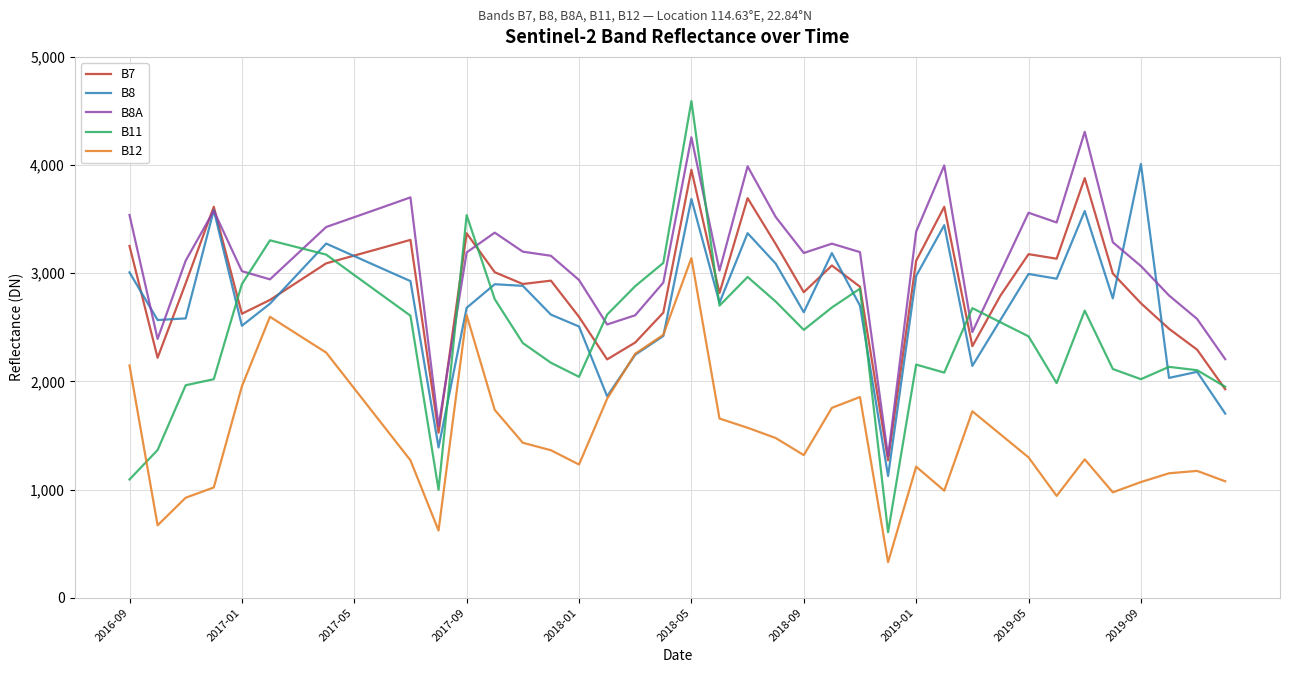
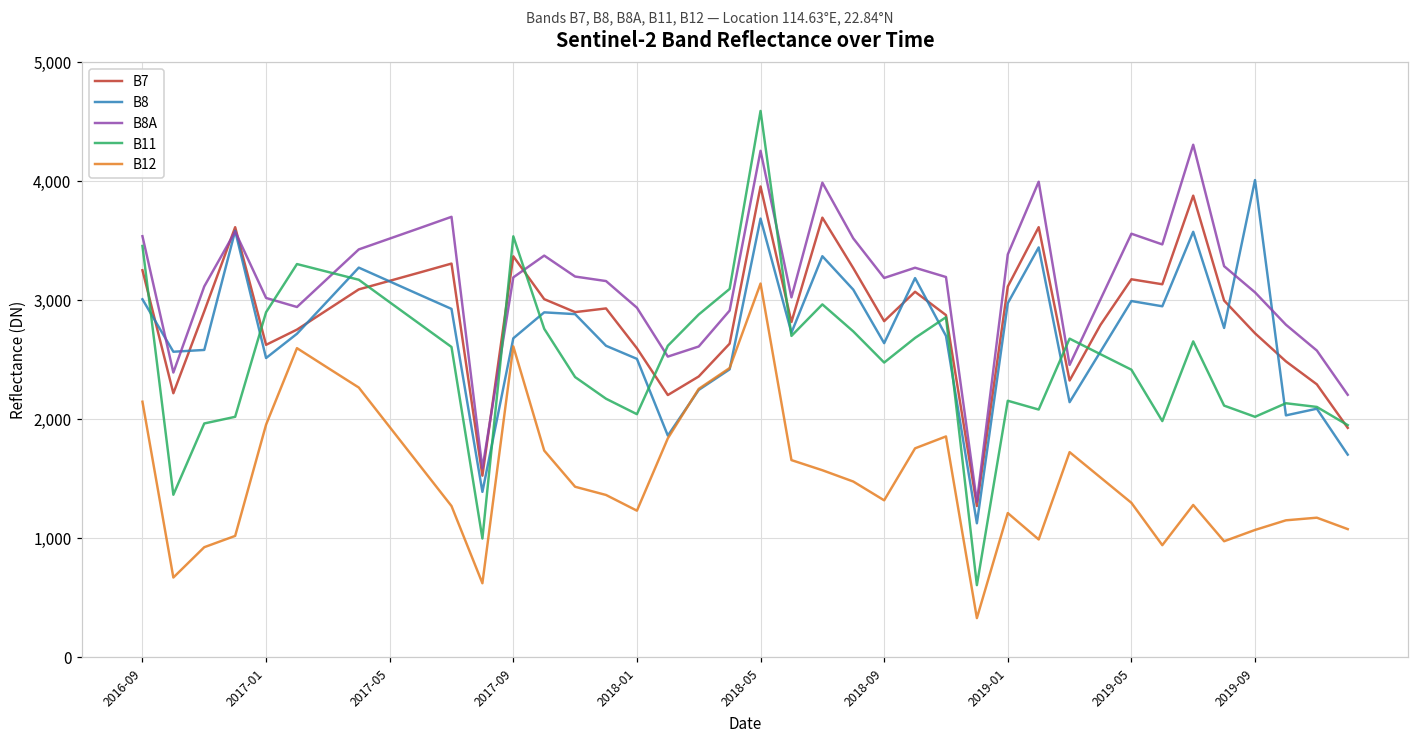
  {
    "B7": {
      "2016-09": "3,250",
      "2017-01": "2,630",
      "2017-09": "3,370",
      "2018-01": "2,600",
      "2018-05": "3,960",
      "2018-09": "2,820",
      "2019-01": "3,120",
      "2019-05": "3,180",
      "2019-09": "2,720"
    },
    "B8": {
      "2016-09": "3,010",
      "2017-01": "2,510",
      "2017-09": "2,680",
      "2018-01": "2,510",
      "2018-05": "3,690",
      "2018-09": "2,640",
      "2019-01": "2,980",
      "2019-05": "2,990",
      "2019-09": "4,010"
    },
    "B8A": {
      "2016-09": "3,540",
      "2017-01": "3,020",
      "2017-05": "3,520",
      "2017-09": "3,190",
      "2018-01": "2,940",
      "2018-05": "4,260",
      "2018-09": "3,190",
      "2019-01": "3,390",
      "2019-05": "3,560",
      "2019-09": "3,070"
    },
    "B11": {
-     "2016-09": "1,090",
+     "2016-09": "3,460",
      "2017-01": "2,900",
      "2017-05": "2,980",
      "2017-09": "3,540",
      "2018-01": "2,040",
      "2018-05": "4,590",
      "2018-09": "2,480",
      "2019-01": "2,160",
      "2019-05": "2,420",
      "2019-09": "2,020"
    },
    "B12": {
      "2016-09": "2,150",
      "2017-01": "1,950",
      "2017-05": "1,930",
      "2017-09": "2,610",
      "2018-01": "1,230",
      "2018-05": "3,140",
      "2018-09": "1,320",
      "2019-01": "1,210",
      "2019-05": "1,300",
      "2019-09": "1,070"
    }
  }
